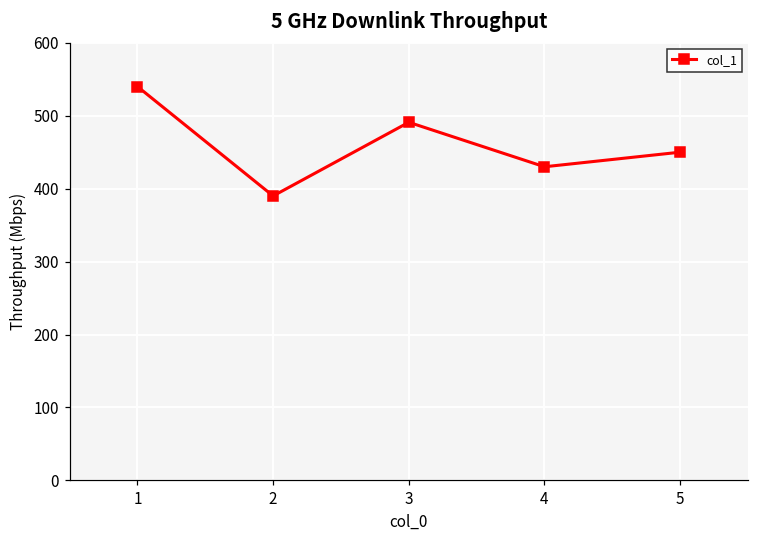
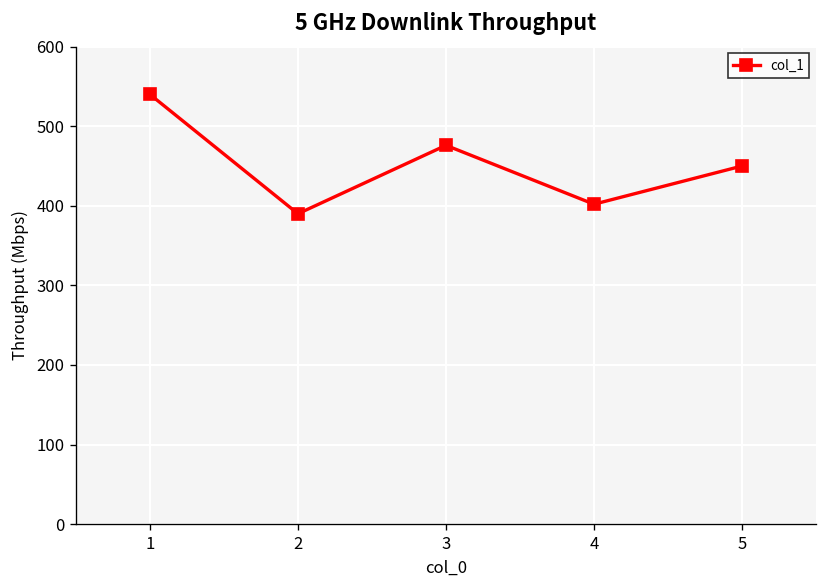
  {
    "1": 540,
    "2": 390,
-   "3": 490,
-   "4": 430,
+   "3": 480,
+   "4": 400,
    "5": 450
  }
